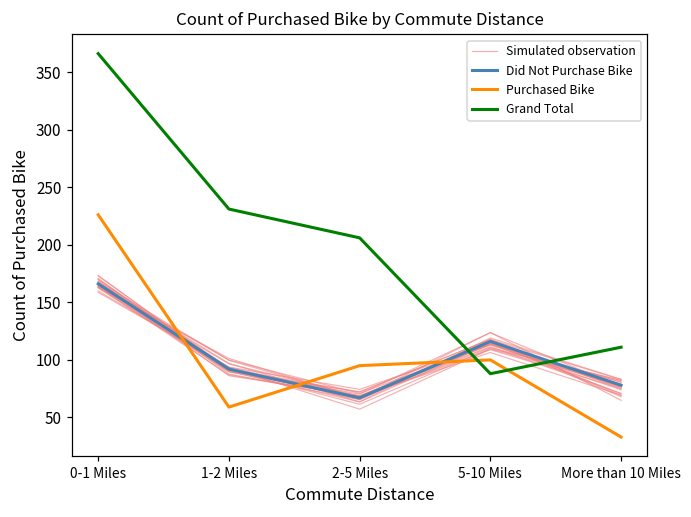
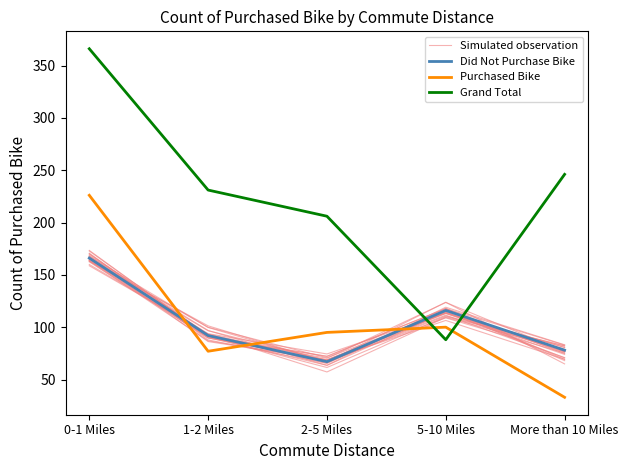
  {
    "Purchased Bike": {
      "0-1 Miles": 226,
-     "1-2 Miles": 59,
+     "1-2 Miles": 77,
      "2-5 Miles": 95,
      "5-10 Miles": 100,
      "More than 10 Miles": 33
    },
    "Grand Total": {
      "0-1 Miles": 366,
      "1-2 Miles": 231,
      "2-5 Miles": 206,
      "5-10 Miles": 88,
-     "More than 10 Miles": 111
+     "More than 10 Miles": 246
    }
  }
